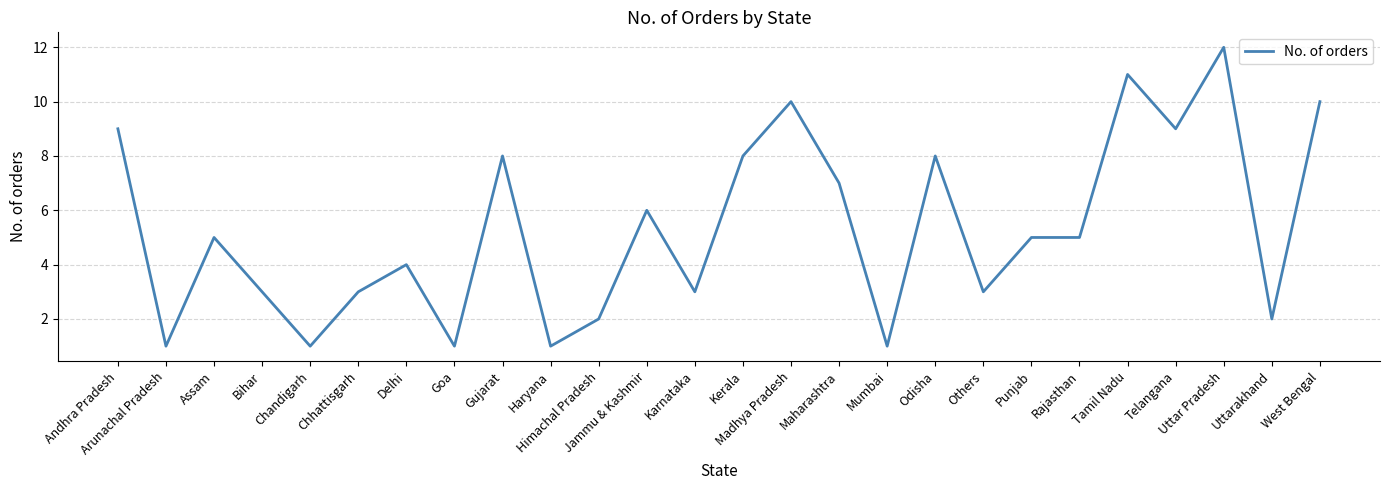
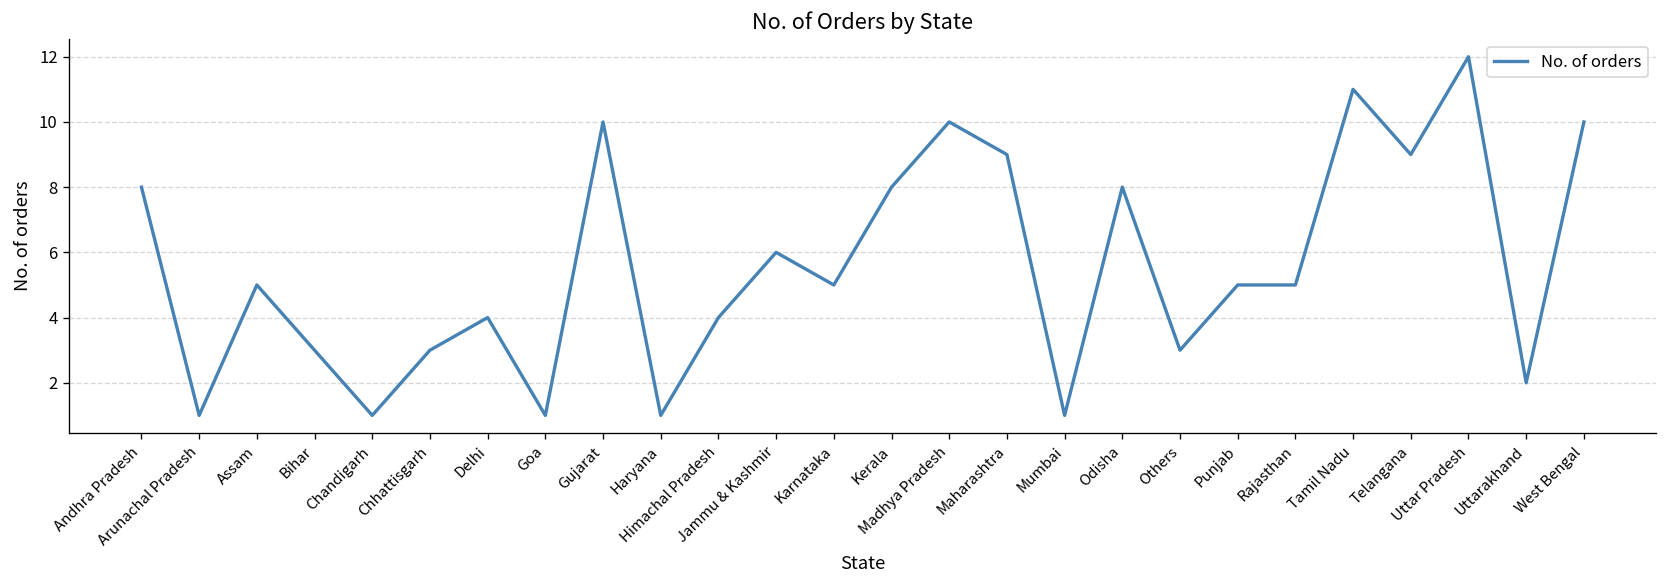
  {
-   "Andhra Pradesh": 9,
+   "Andhra Pradesh": 8,
    "Arunachal Pradesh": 1,
    "Assam": 5,
    "Bihar": 3,
    "Chandigarh": 1,
    "Chhattisgarh": 3,
    "Delhi": 4,
    "Goa": 1,
-   "Gujarat": 8,
+   "Gujarat": 10,
    "Haryana": 1,
-   "Himachal Pradesh": 2,
+   "Himachal Pradesh": 4,
    "Jammu & Kashmir": 6,
-   "Karnataka": 3,
+   "Karnataka": 5,
    "Kerala": 8,
    "Madhya Pradesh": 10,
-   "Maharashtra": 7,
+   "Maharashtra": 9,
    "Mumbai": 1,
    "Odisha": 8,
    "Others": 3,
    "Punjab": 5,
    "Rajasthan": 5,
    "Tamil Nadu": 11,
    "Telangana": 9,
    "Uttar Pradesh": 12,
    "Uttarakhand": 2,
    "West Bengal": 10
  }
